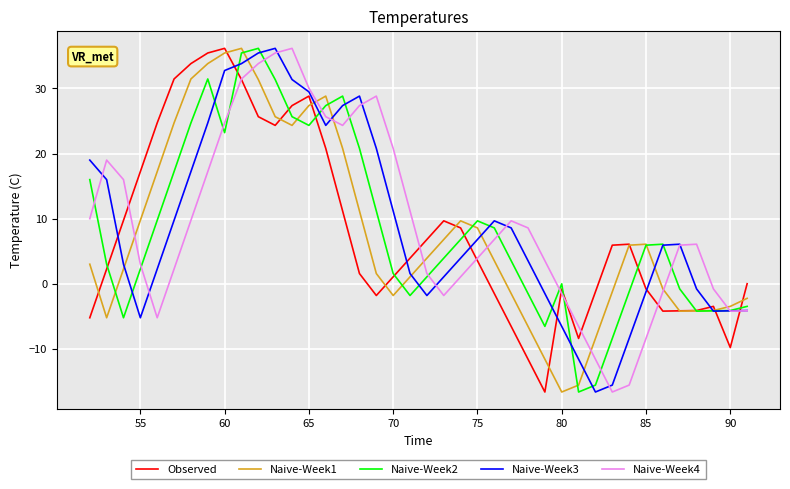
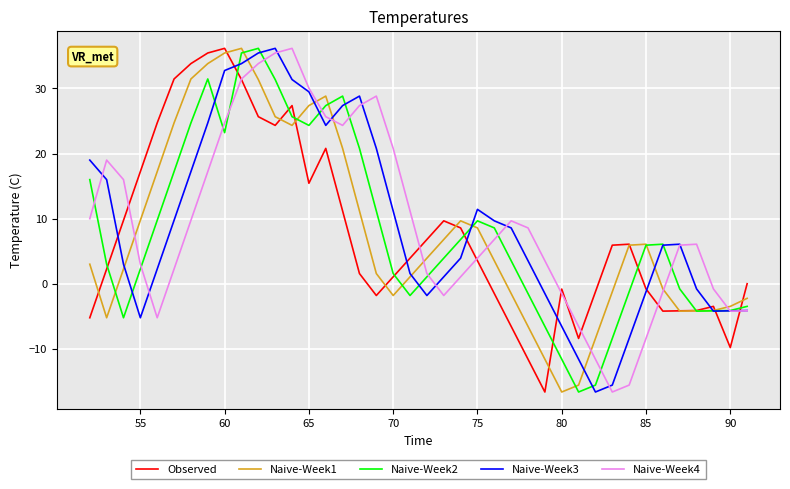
  {
    "Observed": {
      "55": 17,
      "60": 36,
-     "65": 29,
+     "65": 15,
      "70": 1,
      "75": 4,
      "80": -1,
      "85": -1,
      "90": -10
    },
    "Naive-Week1": {
      "55": 10,
      "60": 35,
      "65": 27,
      "70": -2,
      "75": 9,
      "80": -17,
      "90": -3
    },
    "Naive-Week2": {
      "55": 2,
      "60": 23,
      "65": 24,
      "70": 2,
      "75": 10,
-     "80": 0
+     "80": -12
    },
    "Naive-Week3": {
      "55": -5,
      "60": 33,
      "65": 29,
      "70": 11,
-     "75": 7,
+     "75": 11,
      "80": -7,
      "85": -1
    },
    "Naive-Week4": {
      "55": 3,
      "60": 25,
      "65": 30,
      "70": 21,
      "75": 4,
      "80": -2,
      "85": -8
    }
  }
